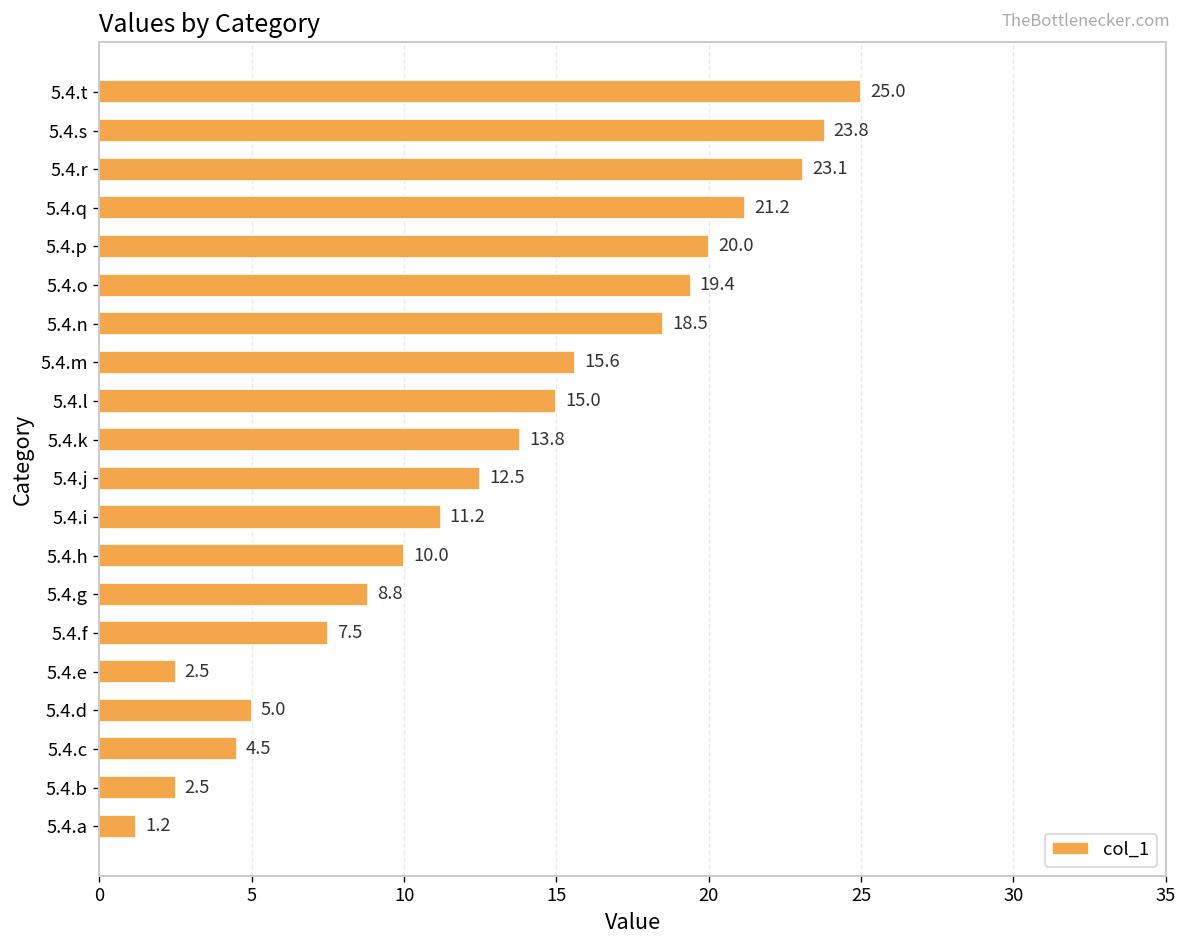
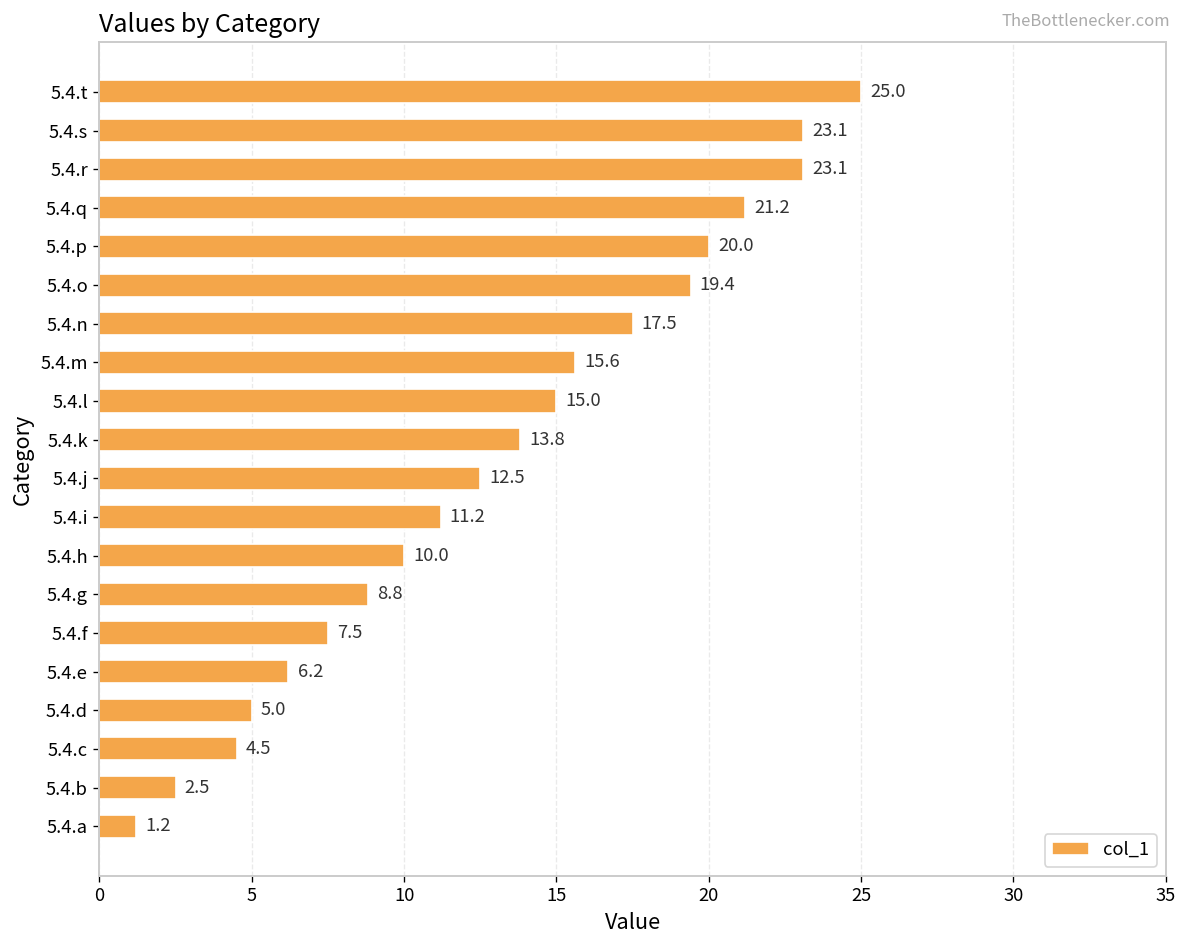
  {
    "5.4.t": 25.0,
-   "5.4.s": 23.8,
+   "5.4.s": 23.1,
    "5.4.r": 23.1,
    "5.4.q": 21.2,
    "5.4.p": 20.0,
    "5.4.o": 19.4,
-   "5.4.n": 18.5,
+   "5.4.n": 17.5,
    "5.4.m": 15.6,
    "5.4.l": 15.0,
    "5.4.k": 13.8,
    "5.4.j": 12.5,
    "5.4.i": 11.2,
    "5.4.h": 10.0,
    "5.4.g": 8.8,
    "5.4.f": 7.5,
-   "5.4.e": 2.5,
+   "5.4.e": 6.2,
    "5.4.d": 5.0,
    "5.4.c": 4.5,
    "5.4.b": 2.5,
    "5.4.a": 1.2
  }
